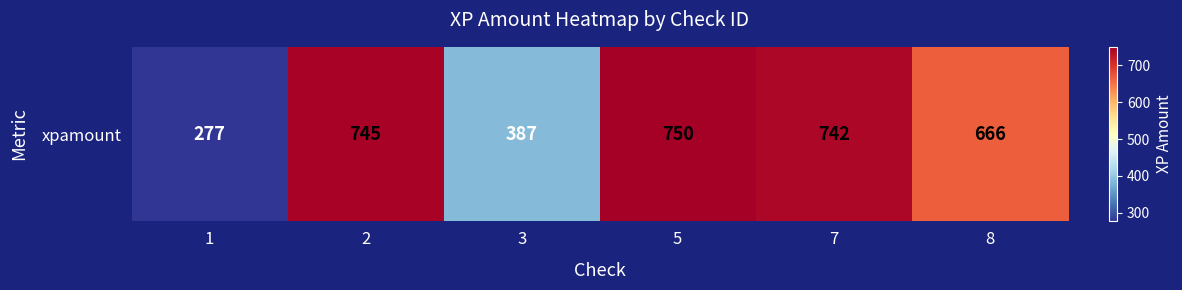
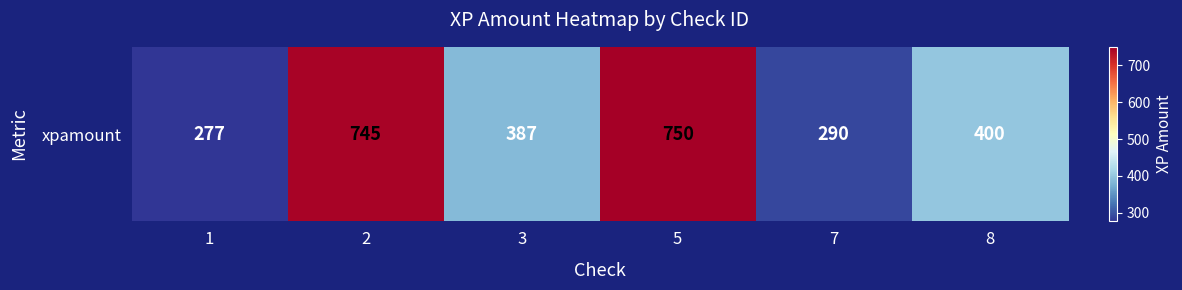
  {
    "xpamount": {
      "1": 277,
      "2": 745,
      "3": 387,
      "5": 750,
-     "7": 742,
-     "8": 666
+     "7": 290,
+     "8": 400
    }
  }
